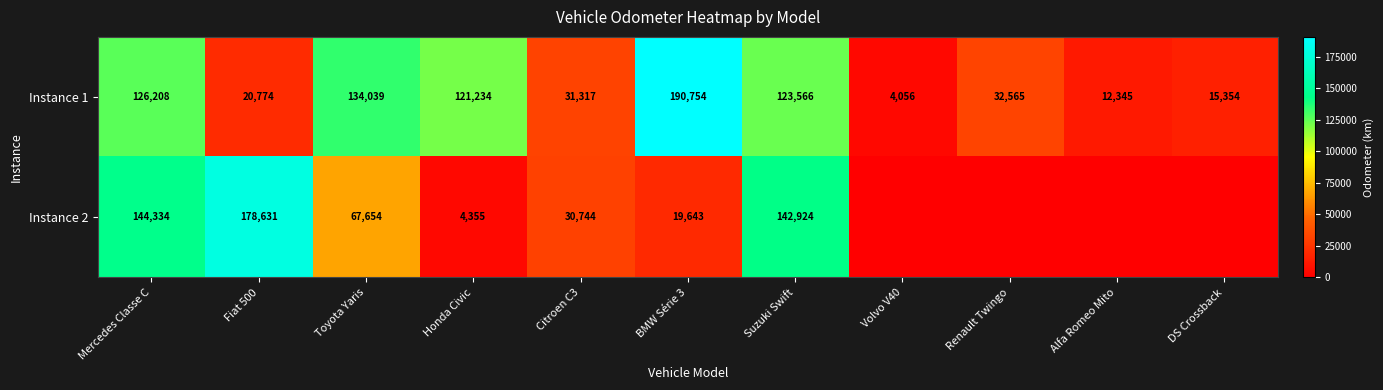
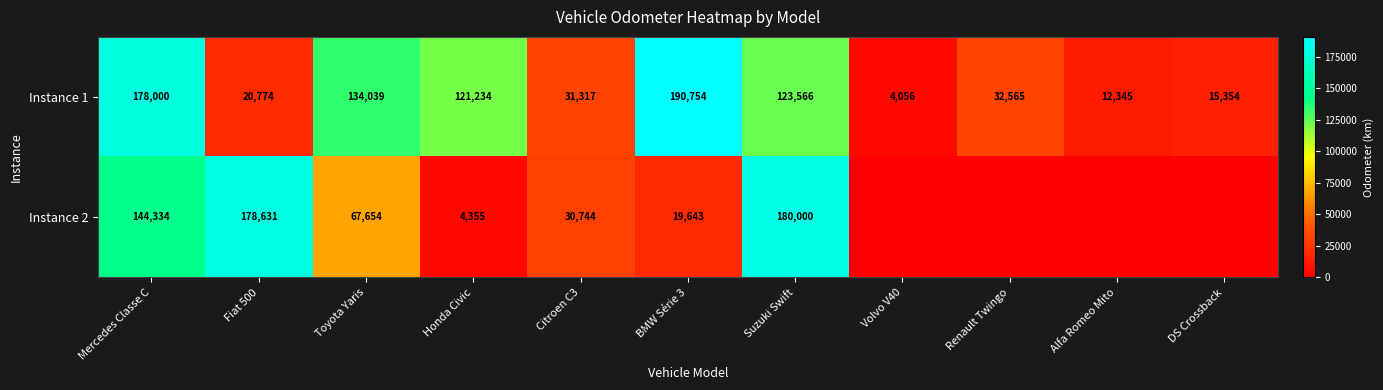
  {
    "Instance 1": {
-     "Mercedes Classe C": "126,208",
+     "Mercedes Classe C": "178,000",
      "Fiat 500": "20,774",
      "Toyota Yaris": "134,039",
      "Honda Civic": "121,234",
      "Citroen C3": "31,317",
      "BMW Série 3": "190,754",
      "Suzuki Swift": "123,566",
      "Volvo V40": "4,056",
      "Renault Twingo": "32,565",
      "Alfa Romeo Mito": "12,345",
      "DS Crossback": "15,354"
    },
    "Instance 2": {
      "Mercedes Classe C": "144,334",
      "Fiat 500": "178,631",
      "Toyota Yaris": "67,654",
      "Honda Civic": "4,355",
      "Citroen C3": "30,744",
      "BMW Série 3": "19,643",
-     "Suzuki Swift": "142,924"
+     "Suzuki Swift": "180,000"
    }
  }
